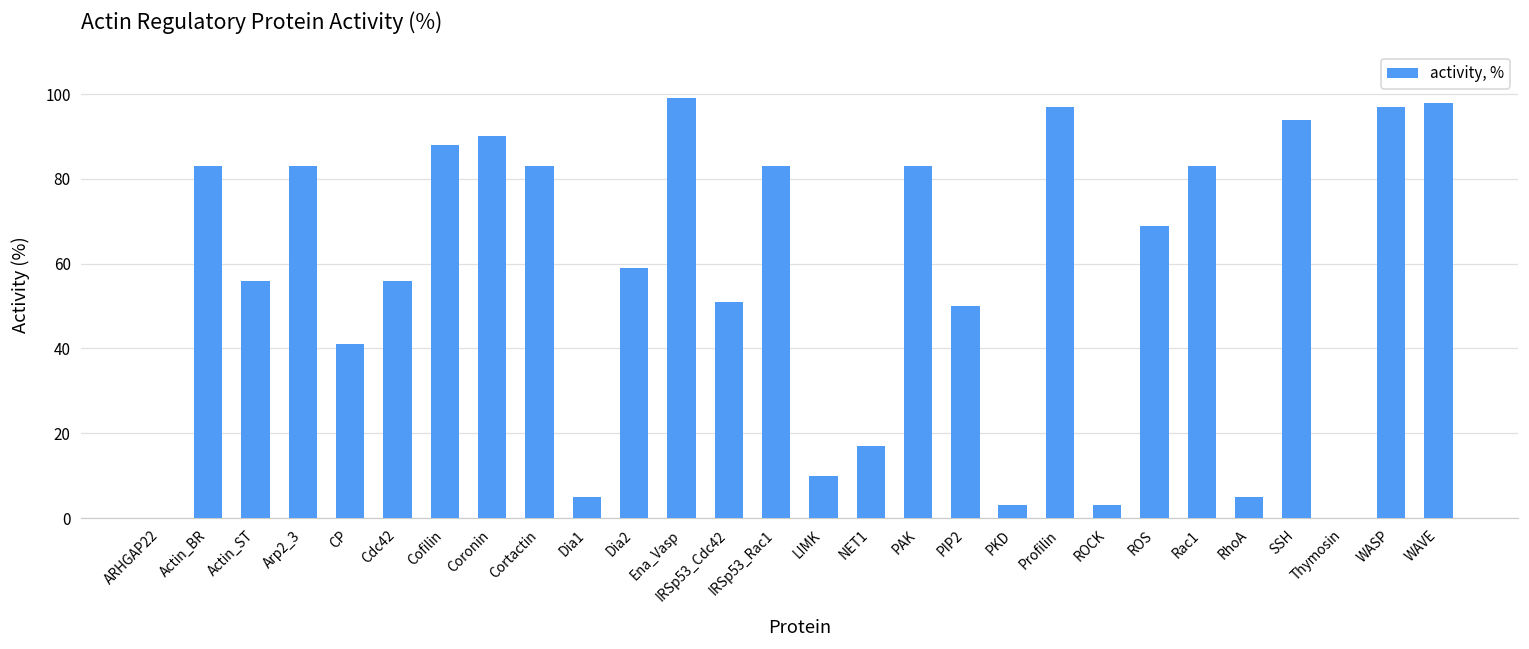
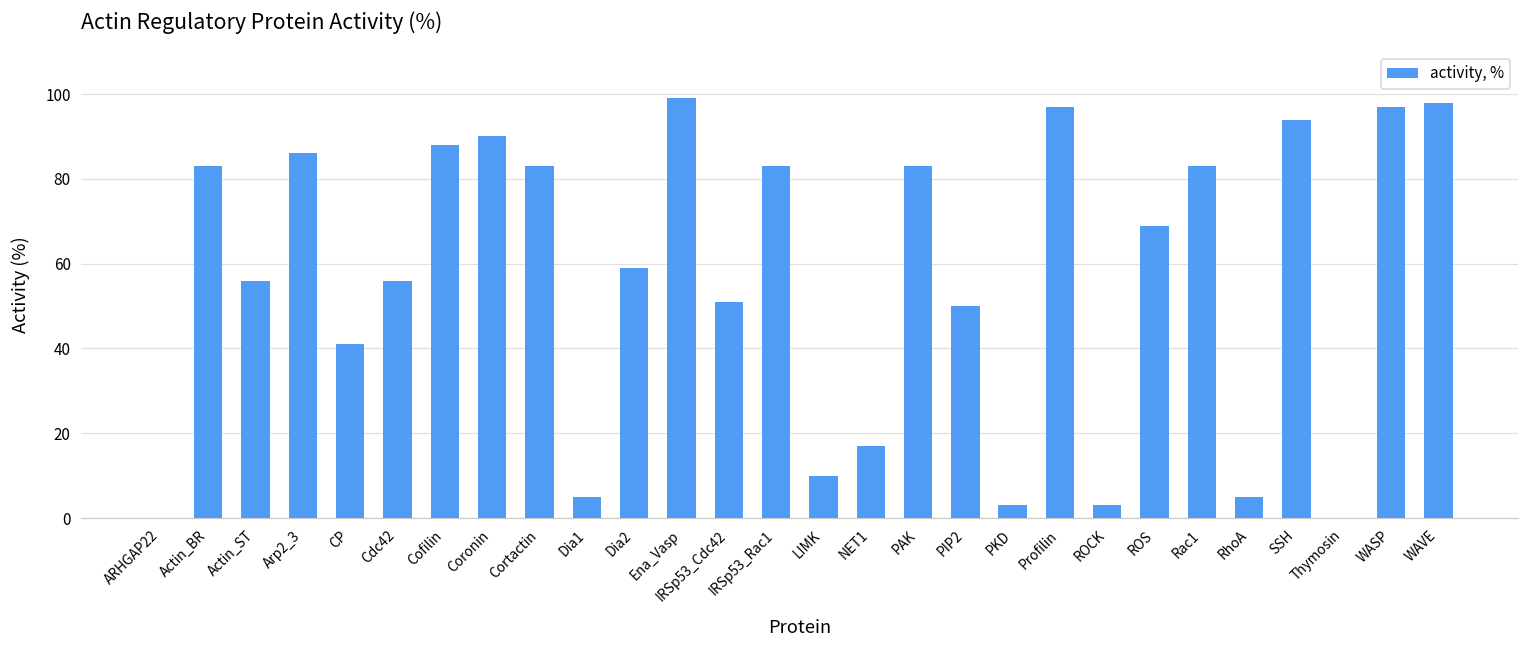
  {
    "ARHGAP22": 0,
    "Actin_BR": 83,
    "Actin_ST": 56,
-   "Arp2_3": 83,
+   "Arp2_3": 86,
    "CP": 41,
    "Cdc42": 56,
    "Cofilin": 88,
    "Coronin": 90,
    "Cortactin": 83,
    "Dia1": 5,
    "Dia2": 59,
    "Ena_Vasp": 99,
    "IRSp53_Cdc42": 51,
    "IRSp53_Rac1": 83,
    "LIMK": 10,
    "NET1": 17,
    "PAK": 83,
    "PIP2": 50,
    "PKD": 3,
    "Profilin": 97,
    "ROCK": 3,
    "ROS": 69,
    "Rac1": 83,
    "RhoA": 5,
    "SSH": 94,
    "Thymosin": 0,
    "WASP": 97,
    "WAVE": 98
  }
